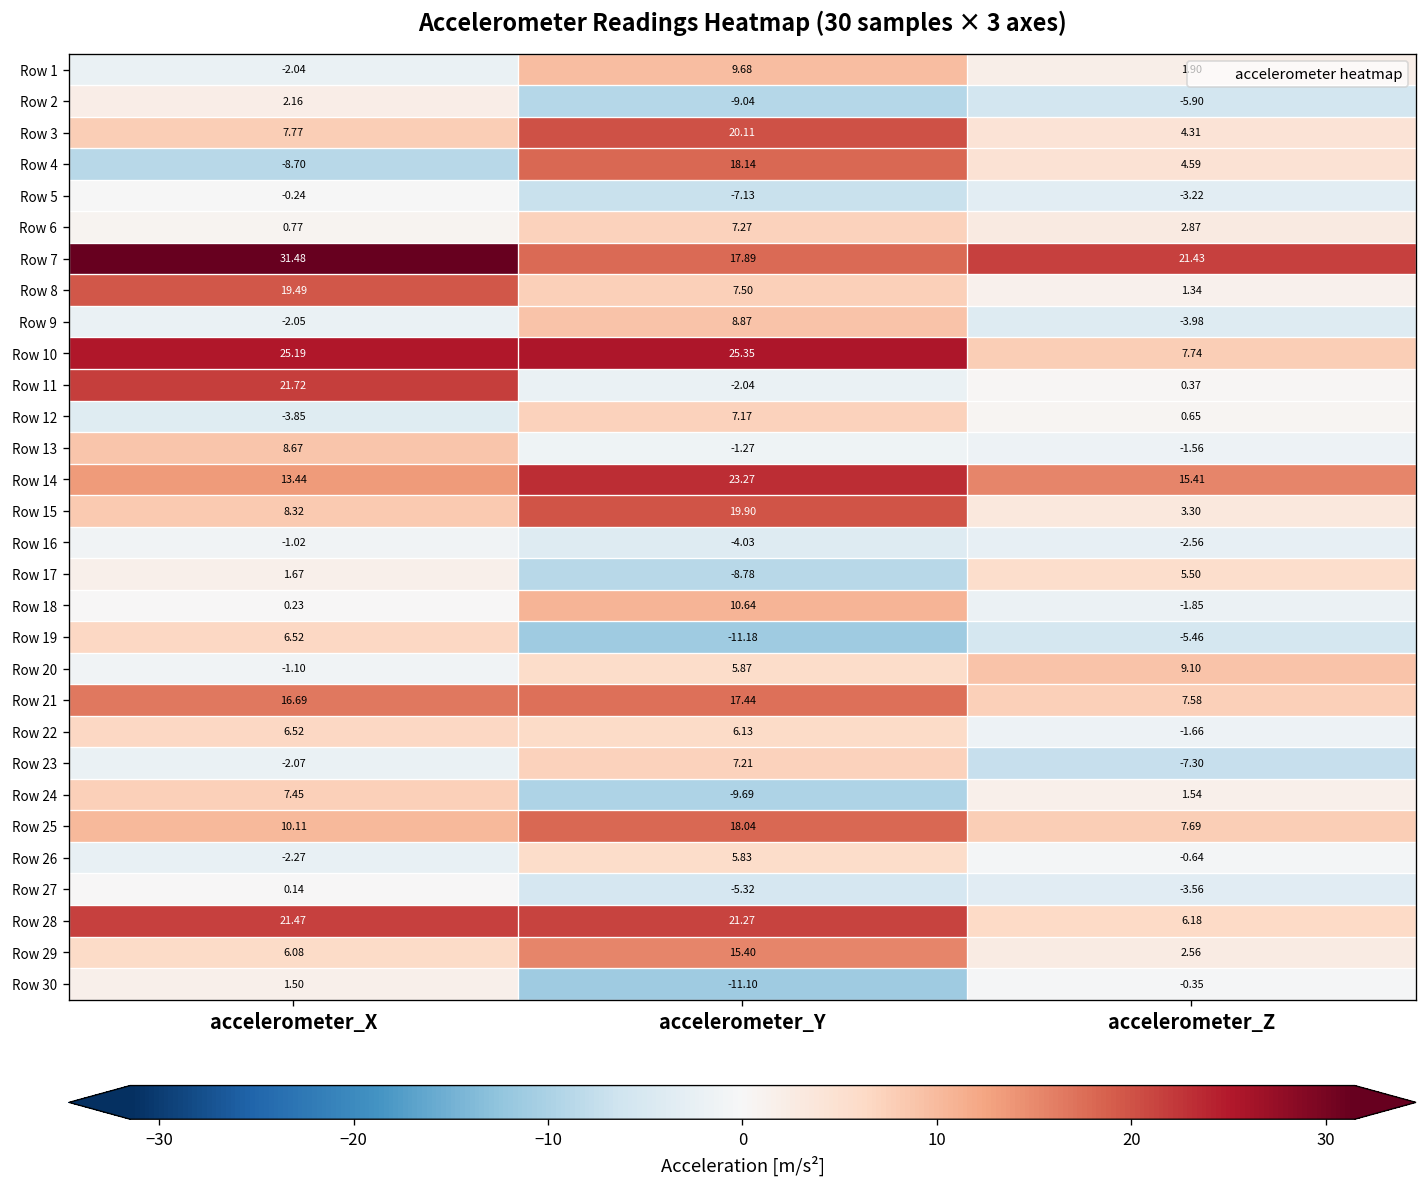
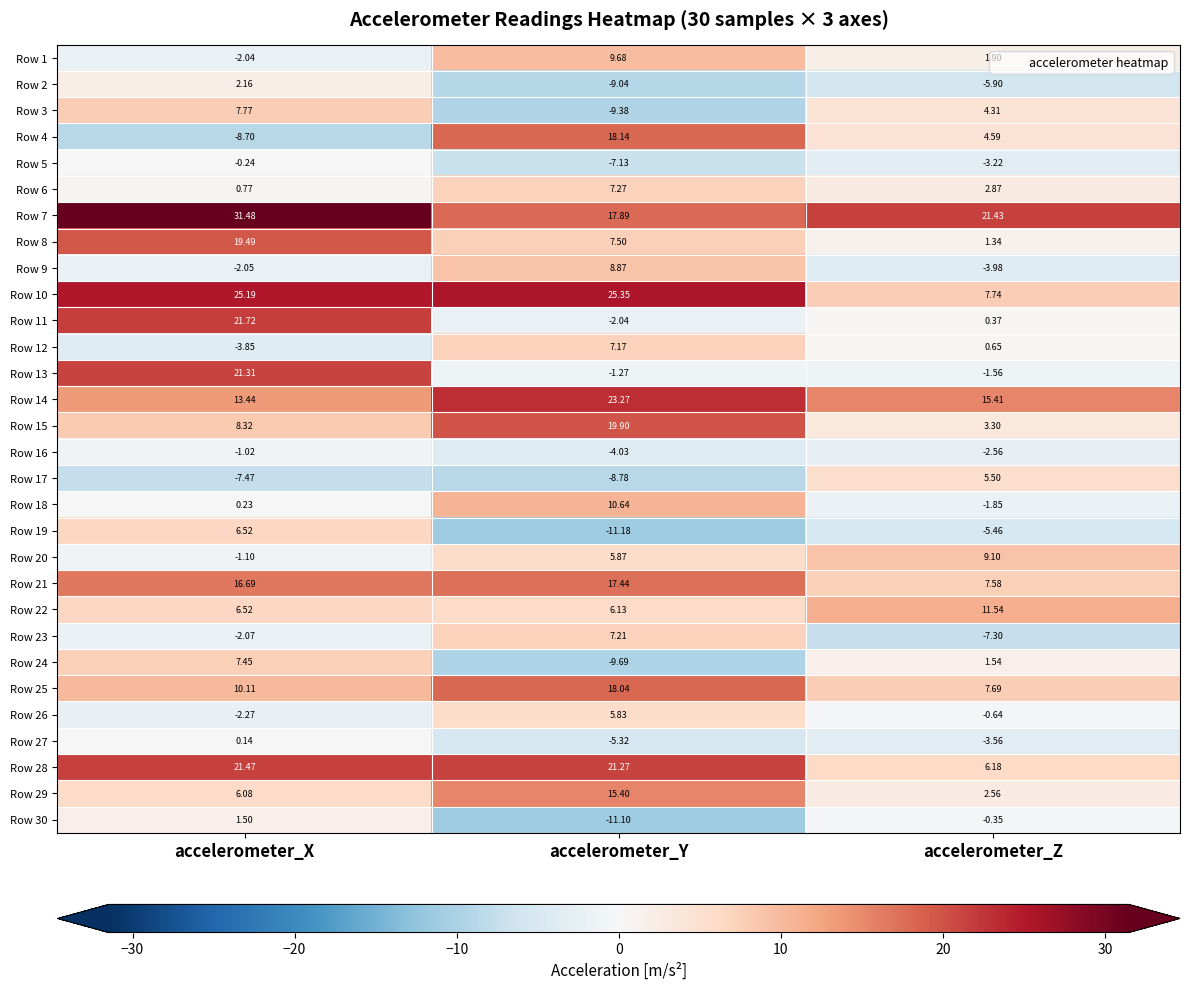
  {
    "Row 1": {
      "accelerometer_X": -2.04,
      "accelerometer_Y": 9.68
    },
    "Row 2": {
      "accelerometer_X": 2.16,
      "accelerometer_Y": -9.04,
      "accelerometer_Z": -5.90
    },
    "Row 3": {
      "accelerometer_X": 7.77,
-     "accelerometer_Y": 20.11,
+     "accelerometer_Y": -9.38,
      "accelerometer_Z": 4.31
    },
    "Row 4": {
      "accelerometer_X": -8.70,
      "accelerometer_Y": 18.14,
      "accelerometer_Z": 4.59
    },
    "Row 5": {
      "accelerometer_X": -0.24,
      "accelerometer_Y": -7.13,
      "accelerometer_Z": -3.22
    },
    "Row 6": {
      "accelerometer_X": 0.77,
      "accelerometer_Y": 7.27,
      "accelerometer_Z": 2.87
    },
    "Row 7": {
      "accelerometer_X": 31.48,
      "accelerometer_Y": 17.89,
      "accelerometer_Z": 21.43
    },
    "Row 8": {
      "accelerometer_X": 19.49,
      "accelerometer_Y": 7.50,
      "accelerometer_Z": 1.34
    },
    "Row 9": {
      "accelerometer_X": -2.05,
      "accelerometer_Y": 8.87,
      "accelerometer_Z": -3.98
    },
    "Row 10": {
      "accelerometer_X": 25.19,
      "accelerometer_Y": 25.35,
      "accelerometer_Z": 7.74
    },
    "Row 11": {
      "accelerometer_X": 21.72,
      "accelerometer_Y": -2.04,
      "accelerometer_Z": 0.37
    },
    "Row 12": {
      "accelerometer_X": -3.85,
      "accelerometer_Y": 7.17,
      "accelerometer_Z": 0.65
    },
    "Row 13": {
-     "accelerometer_X": 8.67,
+     "accelerometer_X": 21.31,
      "accelerometer_Y": -1.27,
      "accelerometer_Z": -1.56
    },
    "Row 14": {
      "accelerometer_X": 13.44,
      "accelerometer_Y": 23.27,
      "accelerometer_Z": 15.41
    },
    "Row 15": {
      "accelerometer_X": 8.32,
      "accelerometer_Y": 19.90,
      "accelerometer_Z": 3.30
    },
    "Row 16": {
      "accelerometer_X": -1.02,
      "accelerometer_Y": -4.03,
      "accelerometer_Z": -2.56
    },
    "Row 17": {
-     "accelerometer_X": 1.67,
+     "accelerometer_X": -7.47,
      "accelerometer_Y": -8.78,
      "accelerometer_Z": 5.50
    },
    "Row 18": {
      "accelerometer_X": 0.23,
      "accelerometer_Y": 10.64,
      "accelerometer_Z": -1.85
    },
    "Row 19": {
      "accelerometer_X": 6.52,
      "accelerometer_Y": -11.18,
      "accelerometer_Z": -5.46
    },
    "Row 20": {
      "accelerometer_X": -1.10,
      "accelerometer_Y": 5.87,
      "accelerometer_Z": 9.10
    },
    "Row 21": {
      "accelerometer_X": 16.69,
      "accelerometer_Y": 17.44,
      "accelerometer_Z": 7.58
    },
    "Row 22": {
      "accelerometer_X": 6.52,
      "accelerometer_Y": 6.13,
-     "accelerometer_Z": -1.66
+     "accelerometer_Z": 11.54
    },
    "Row 23": {
      "accelerometer_X": -2.07,
      "accelerometer_Y": 7.21,
      "accelerometer_Z": -7.30
    },
    "Row 24": {
      "accelerometer_X": 7.45,
      "accelerometer_Y": -9.69,
      "accelerometer_Z": 1.54
    },
    "Row 25": {
      "accelerometer_X": 10.11,
      "accelerometer_Y": 18.04,
      "accelerometer_Z": 7.69
    },
    "Row 26": {
      "accelerometer_X": -2.27,
      "accelerometer_Y": 5.83,
      "accelerometer_Z": -0.64
    },
    "Row 27": {
      "accelerometer_X": 0.14,
      "accelerometer_Y": -5.32,
      "accelerometer_Z": -3.56
    },
    "Row 28": {
      "accelerometer_X": 21.47,
      "accelerometer_Y": 21.27,
      "accelerometer_Z": 6.18
    },
    "Row 29": {
      "accelerometer_X": 6.08,
      "accelerometer_Y": 15.40,
      "accelerometer_Z": 2.56
    },
    "Row 30": {
      "accelerometer_X": 1.50,
      "accelerometer_Y": -11.10,
      "accelerometer_Z": -0.35
    }
  }
